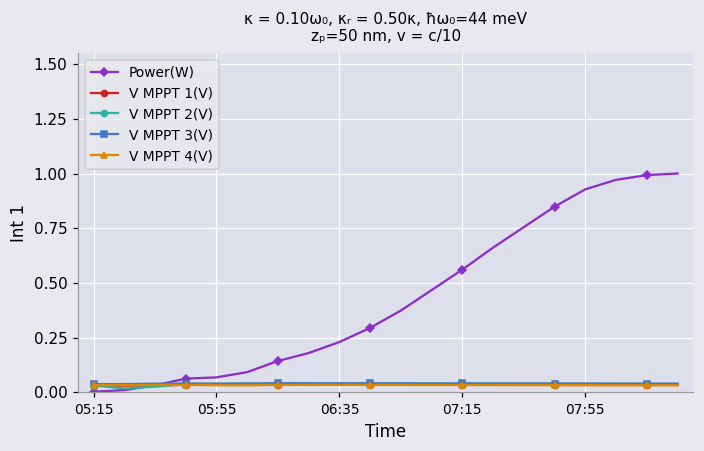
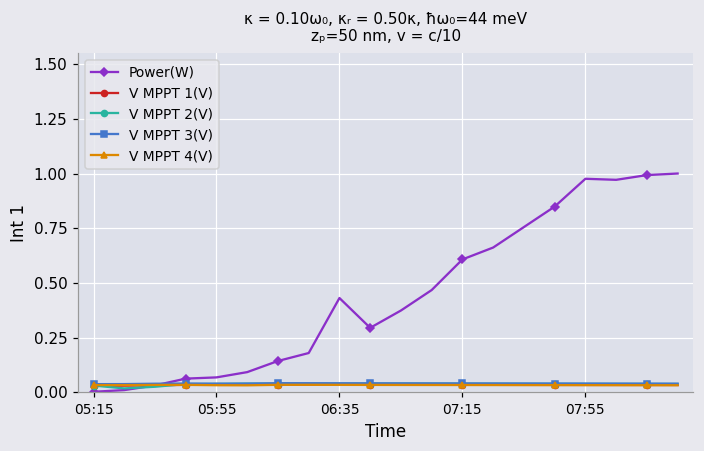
  {
    "Power(W)": {
      "05:15": 0.00,
      "05:55": 0.07,
-     "06:35": 0.23,
-     "07:15": 0.56,
-     "07:55": 0.93
+     "06:35": 0.43,
+     "07:15": 0.61,
+     "07:55": 0.98
    }
  }
